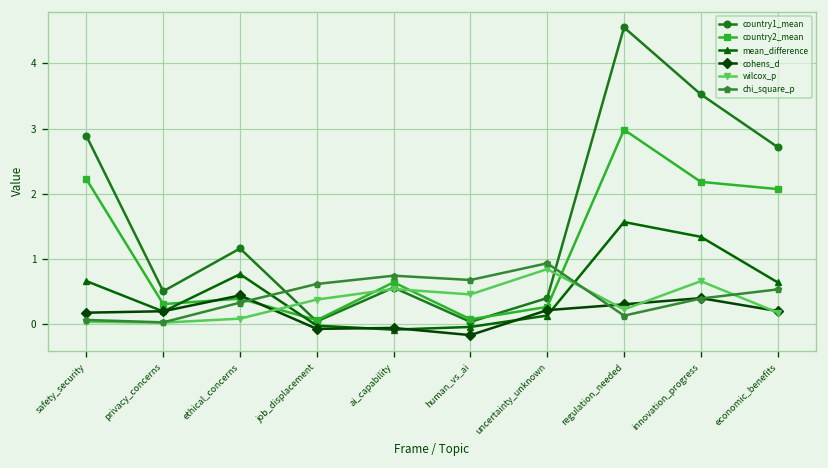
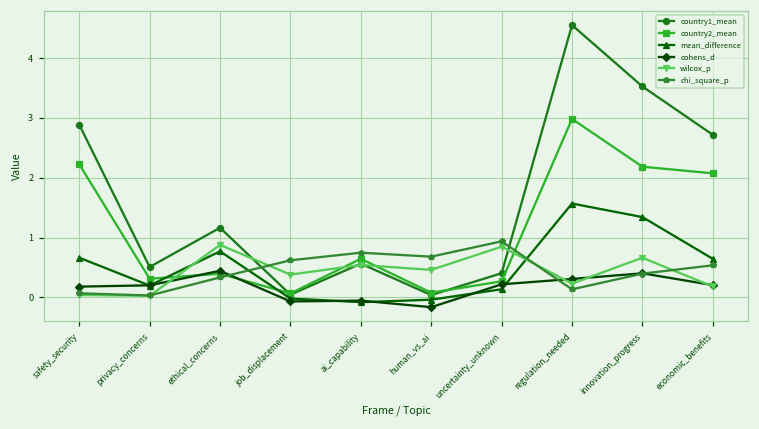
  {
    "wilcox_p": {
-     "ethical_concerns": 0.1,
+     "ethical_concerns": 0.9,
      "job_displacement": 0.4,
      "human_vs_ai": 0.5,
      "uncertainty_unknown": 0.8,
      "regulation_needed": 0.2,
      "innovation_progress": 0.7
    }
  }
